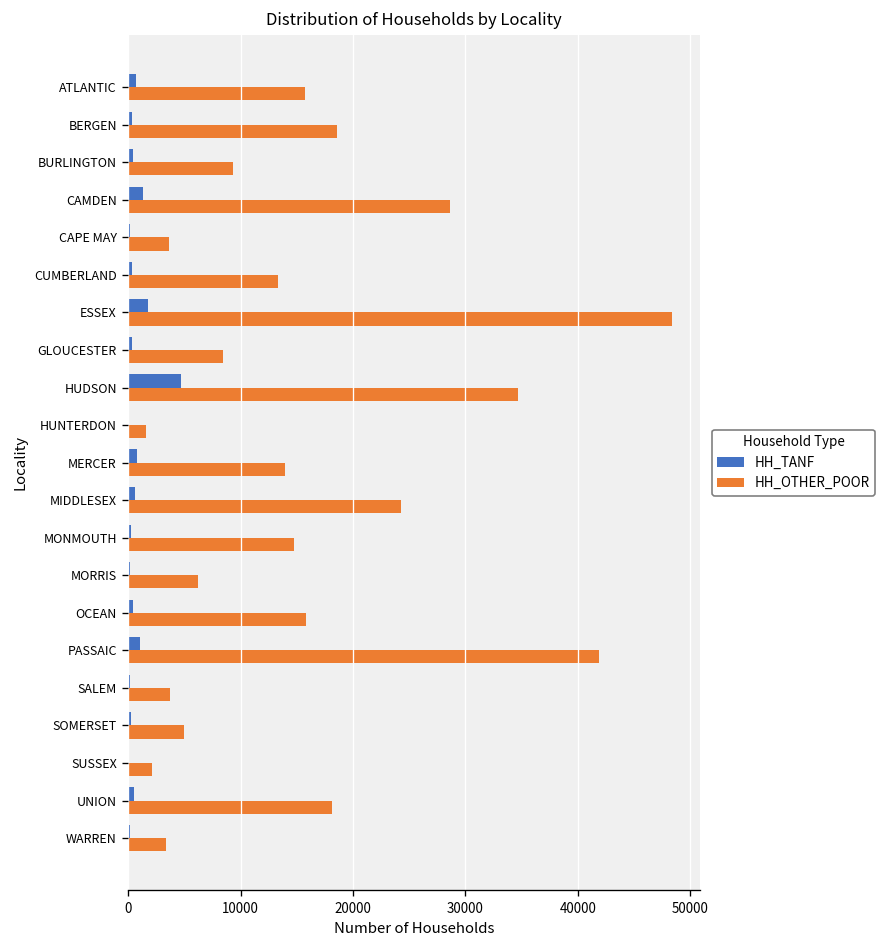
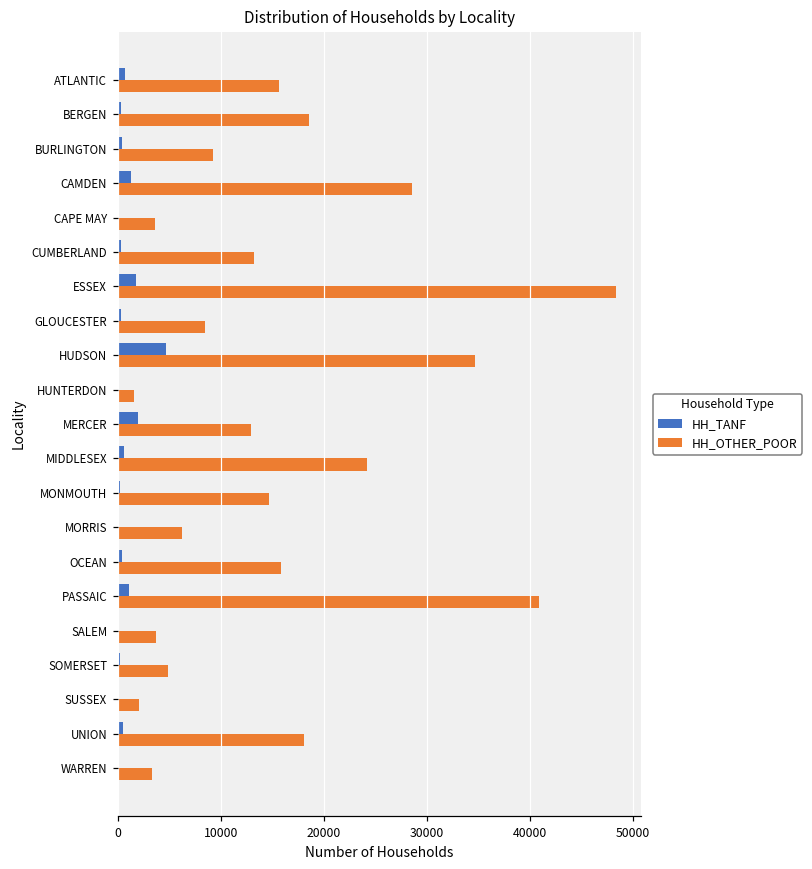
  {
    "HH_TANF": {
      "ATLANTIC": 1000,
      "BERGEN": 0,
      "BURLINGTON": 0,
      "CAMDEN": 1000,
      "CUMBERLAND": 0,
      "ESSEX": 2000,
      "GLOUCESTER": 0,
      "HUDSON": 5000,
-     "MERCER": 1000,
+     "MERCER": 2000,
      "MIDDLESEX": 1000,
      "OCEAN": 0,
      "PASSAIC": 1000,
      "UNION": 0
    },
    "HH_OTHER_POOR": {
      "ATLANTIC": 16000,
      "BERGEN": 19000,
      "BURLINGTON": 9000,
      "CAMDEN": 29000,
      "CAPE MAY": 4000,
      "CUMBERLAND": 13000,
      "ESSEX": 48000,
      "GLOUCESTER": 8000,
      "HUDSON": 35000,
      "HUNTERDON": 2000,
-     "MERCER": 14000,
+     "MERCER": 13000,
      "MIDDLESEX": 24000,
      "MONMOUTH": 15000,
      "MORRIS": 6000,
      "OCEAN": 16000,
-     "PASSAIC": 42000,
+     "PASSAIC": 41000,
      "SALEM": 4000,
      "SOMERSET": 5000,
      "SUSSEX": 2000,
      "UNION": 18000,
      "WARREN": 3000
    }
  }
